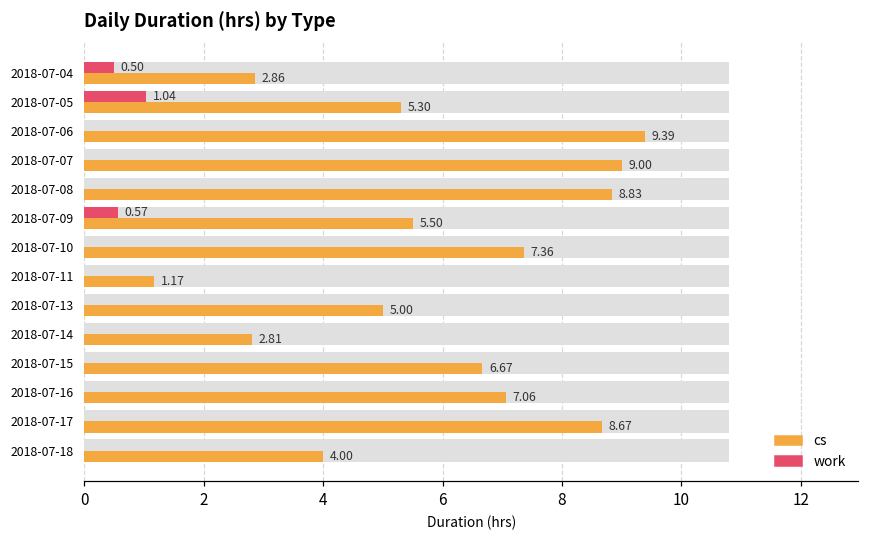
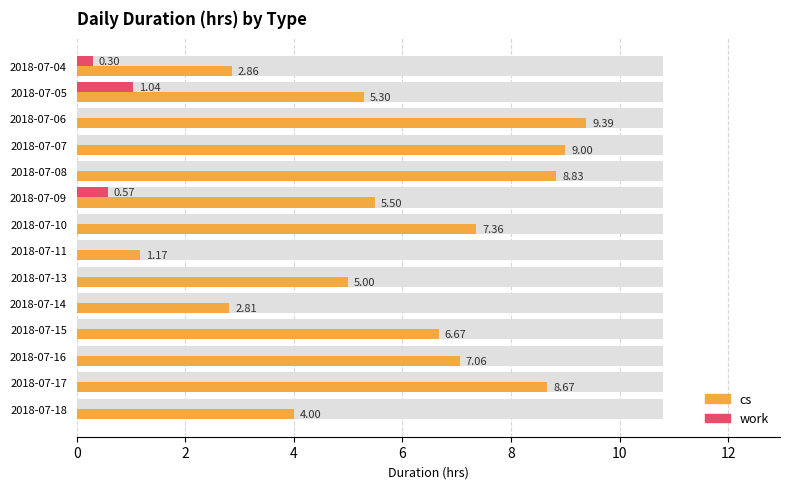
  {
    "work": {
-     "2018-07-04": 0.50
+     "2018-07-04": 0.30
    }
  }
